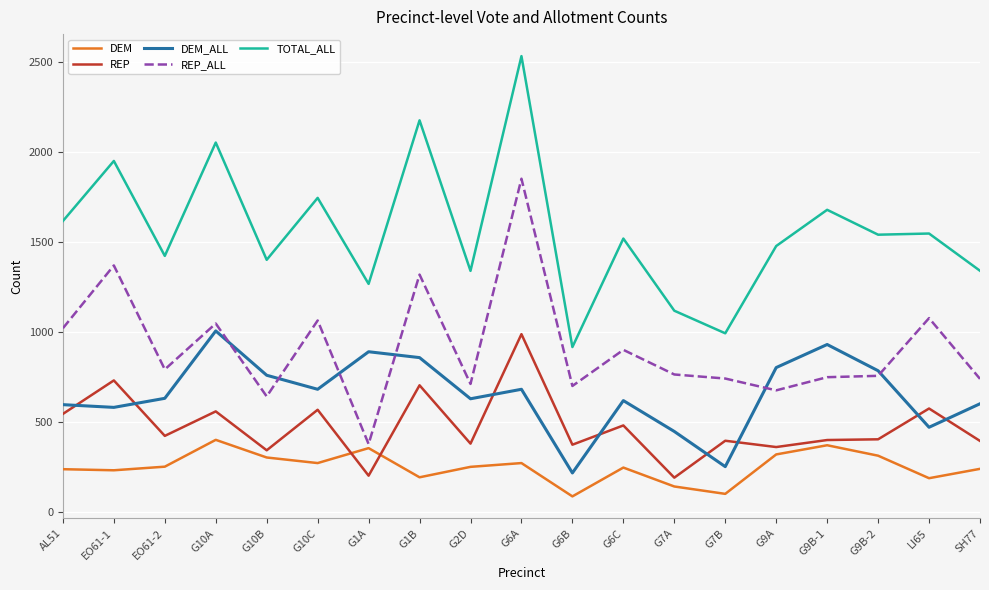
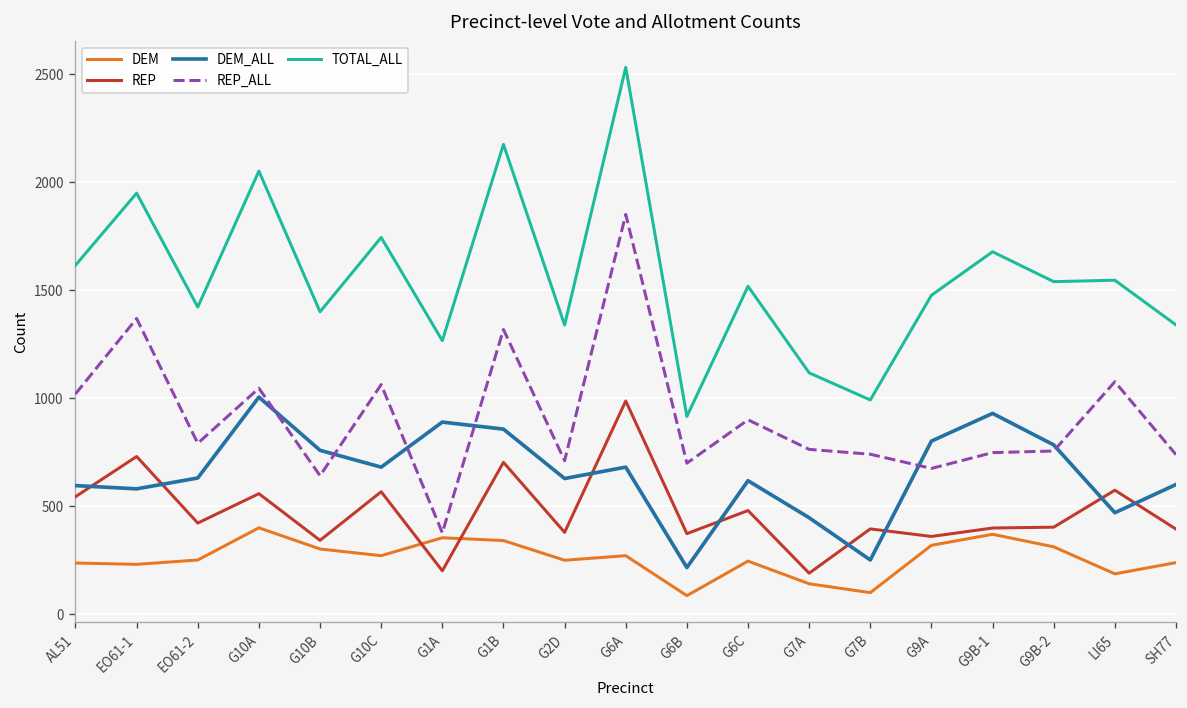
  {
    "DEM": {
      "AL51": 240,
      "EO61-1": 230,
      "EO61-2": 250,
      "G10A": 400,
      "G10B": 300,
      "G10C": 270,
      "G1A": 350,
-     "G1B": 190,
+     "G1B": 340,
      "G2D": 250,
      "G6A": 270,
      "G6B": 90,
      "G6C": 250,
      "G7A": 140,
      "G7B": 100,
      "G9A": 320,
      "G9B-1": 370,
      "G9B-2": 310,
      "LI65": 190,
      "SH77": 240
    },
    "REP": {
      "AL51": 540,
      "EO61-1": 730,
      "EO61-2": 420,
      "G10A": 560,
      "G10B": 340,
      "G10C": 570,
      "G1A": 200,
      "G1B": 700,
      "G2D": 380,
      "G6A": 990,
      "G6B": 370,
      "G6C": 480,
      "G7A": 190,
      "G7B": 400,
      "G9A": 360,
      "G9B-1": 400,
      "G9B-2": 400,
      "LI65": 570,
      "SH77": 390
    },
    "DEM_ALL": {
      "AL51": 600,
      "EO61-1": 580,
      "EO61-2": 630,
      "G10A": 1000,
      "G10B": 760,
      "G10C": 680,
      "G1A": 890,
      "G1B": 860,
      "G2D": 630,
      "G6A": 680,
      "G6B": 220,
      "G6C": 620,
      "G7A": 450,
      "G7B": 250,
      "G9A": 800,
      "G9B-1": 930,
      "G9B-2": 780,
      "LI65": 470,
      "SH77": 600
    },
    "REP_ALL": {
      "AL51": 1020,
      "EO61-1": 1370,
      "EO61-2": 790,
      "G10A": 1050,
      "G10B": 640,
      "G10C": 1060,
      "G1A": 380,
      "G1B": 1320,
      "G2D": 710,
      "G6A": 1850,
      "G6B": 700,
      "G6C": 900,
      "G7A": 760,
      "G7B": 740,
      "G9A": 670,
      "G9B-1": 750,
      "G9B-2": 760,
      "LI65": 1080,
      "SH77": 740
    },
    "TOTAL_ALL": {
      "AL51": 1620,
      "EO61-1": 1950,
      "EO61-2": 1420,
      "G10A": 2050,
      "G10B": 1400,
      "G10C": 1740,
      "G1A": 1270,
      "G1B": 2170,
      "G2D": 1340,
      "G6A": 2530,
      "G6B": 920,
      "G6C": 1520,
      "G7A": 1120,
      "G7B": 990,
      "G9A": 1480,
      "G9B-1": 1680,
      "G9B-2": 1540,
      "LI65": 1550,
      "SH77": 1340
    }
  }
